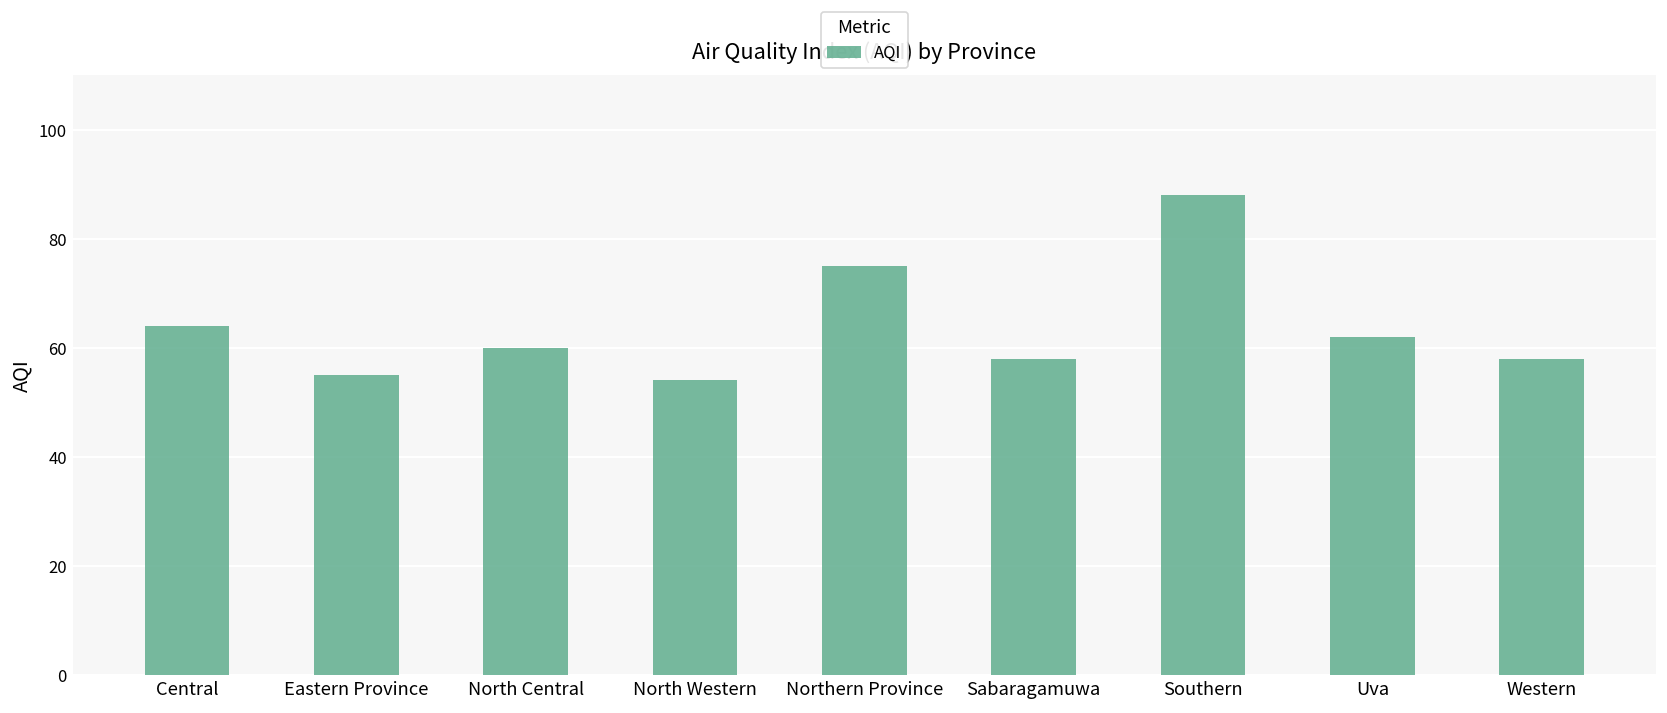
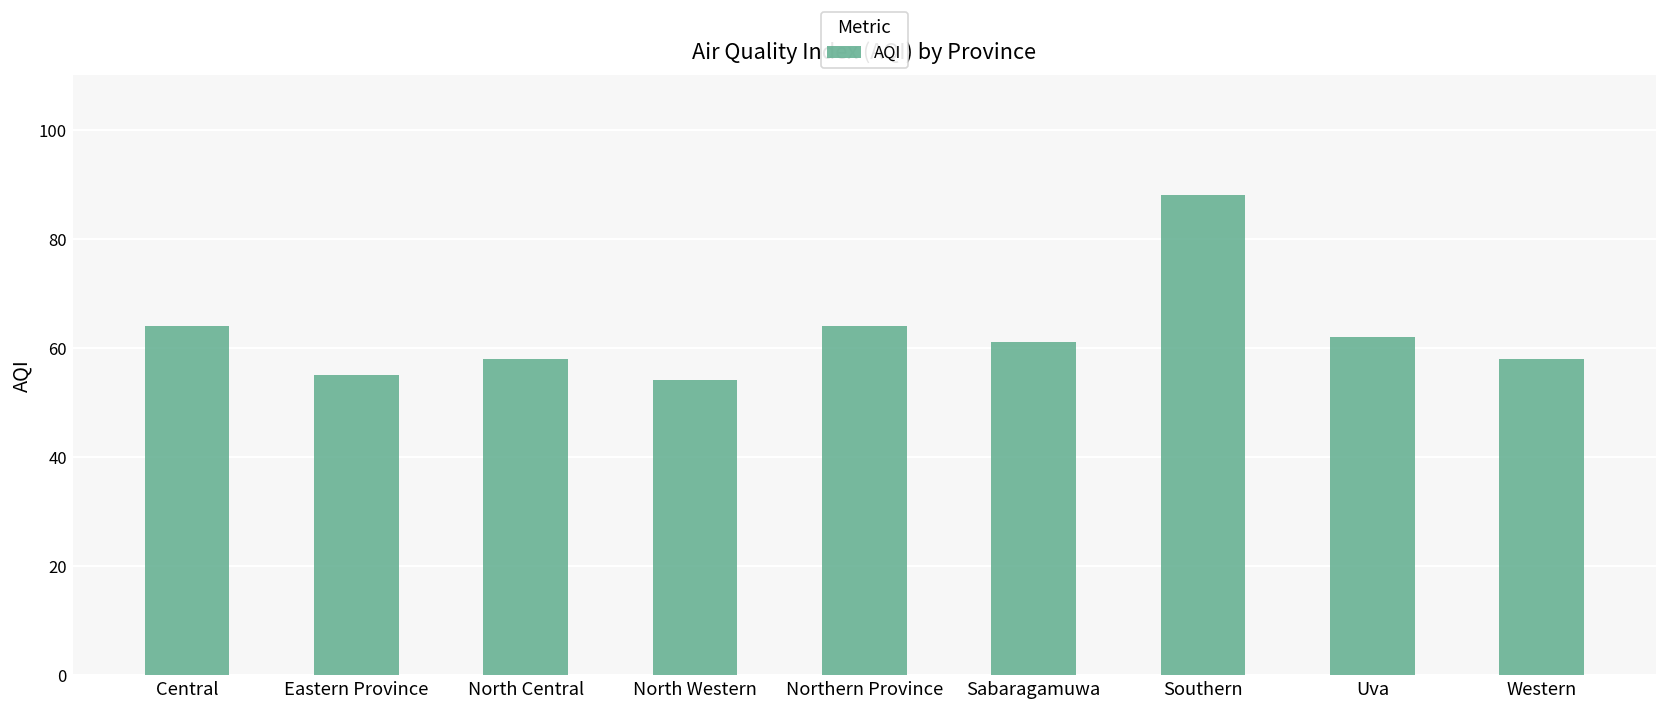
  {
    "Central": 64,
    "Eastern Province": 55,
-   "North Central": 60,
+   "North Central": 58,
    "North Western": 54,
-   "Northern Province": 75,
-   "Sabaragamuwa": 58,
+   "Northern Province": 64,
+   "Sabaragamuwa": 61,
    "Southern": 88,
    "Uva": 62,
    "Western": 58
  }
